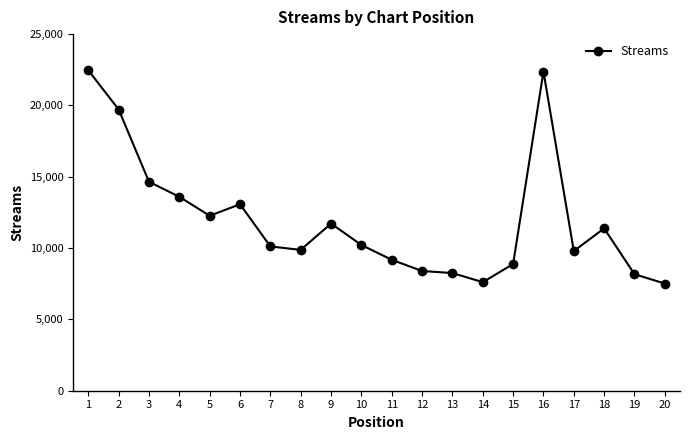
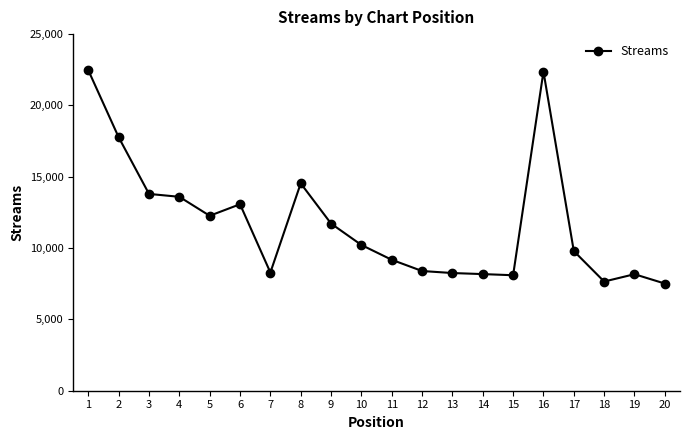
  {
    "1": "22,500",
-   "2": "19,700",
-   "3": "14,600",
+   "2": "17,800",
+   "3": "13,800",
    "4": "13,600",
    "5": "12,300",
    "6": "13,100",
-   "7": "10,100",
-   "8": "9,900",
+   "7": "8,300",
+   "8": "14,500",
    "9": "11,700",
    "10": "10,200",
    "11": "9,200",
    "12": "8,400",
    "13": "8,300",
-   "14": "7,600",
-   "15": "8,900",
+   "14": "8,200",
+   "15": "8,100",
    "16": "22,400",
    "17": "9,800",
-   "18": "11,400",
+   "18": "7,700",
    "19": "8,200",
    "20": "7,500"
  }
